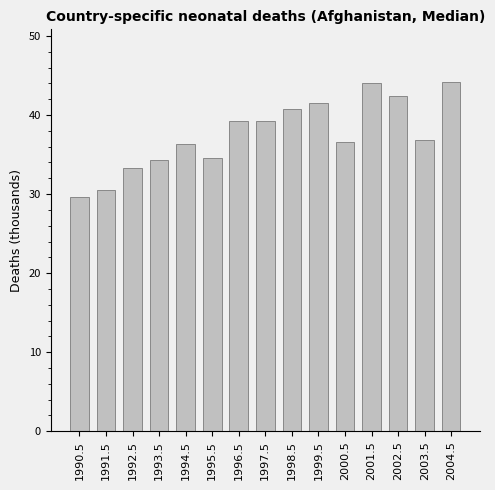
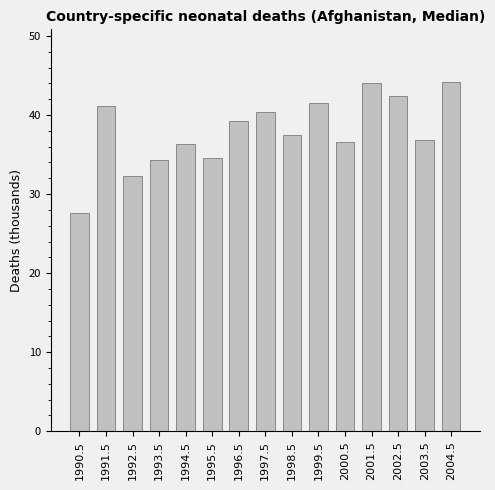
  {
-   "1990.5": 30,
-   "1991.5": 31,
-   "1992.5": 33,
+   "1990.5": 28,
+   "1991.5": 41,
+   "1992.5": 32,
    "1993.5": 34,
    "1994.5": 36,
    "1995.5": 35,
    "1996.5": 39,
-   "1997.5": 39,
-   "1998.5": 41,
+   "1997.5": 40,
+   "1998.5": 37,
    "1999.5": 41,
    "2000.5": 37,
    "2001.5": 44,
    "2002.5": 42,
    "2003.5": 37,
    "2004.5": 44
  }
